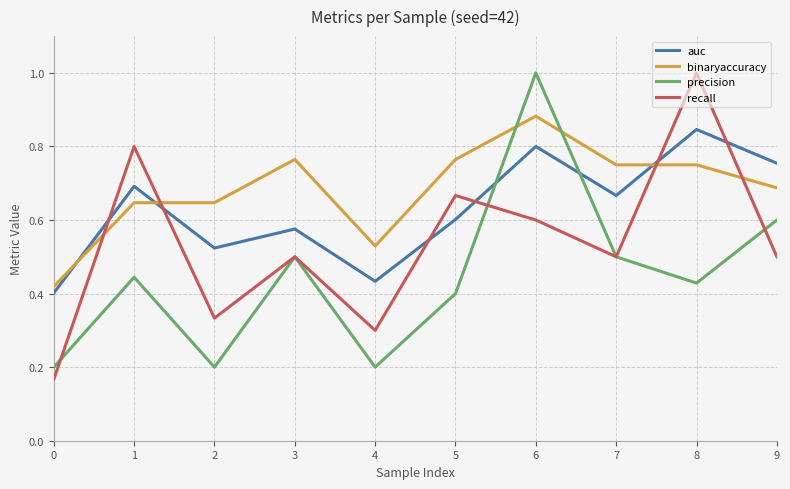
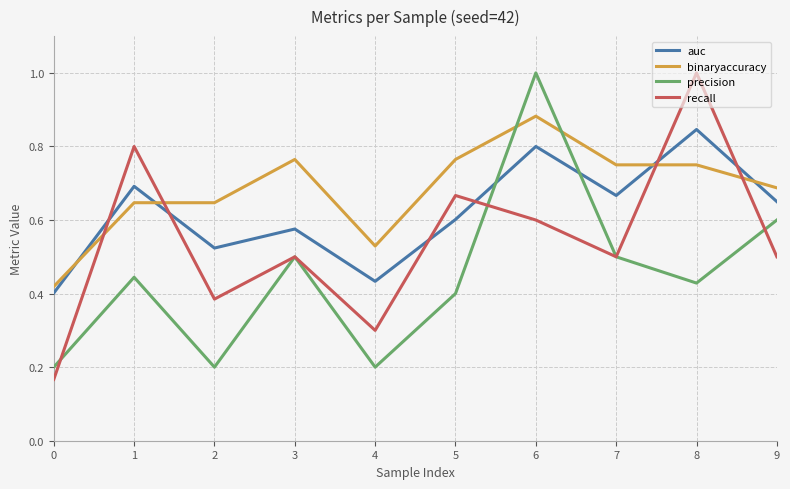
  {
    "auc": {
      "0": 0.40,
      "1": 0.69,
      "2": 0.52,
      "3": 0.58,
      "4": 0.43,
      "5": 0.60,
      "6": 0.80,
      "7": 0.67,
      "8": 0.85,
-     "9": 0.75
+     "9": 0.65
    },
    "binaryaccuracy": {
      "0": 0.42,
      "1": 0.65,
      "2": 0.65,
      "3": 0.76,
      "4": 0.53,
      "5": 0.76,
      "6": 0.88,
      "7": 0.75,
      "8": 0.75,
      "9": 0.69
    },
    "precision": {
      "0": 0.20,
      "1": 0.44,
      "2": 0.20,
      "4": 0.20,
      "5": 0.40,
      "6": 1.00,
      "8": 0.43,
      "9": 0.60
    },
    "recall": {
      "0": 0.17,
      "1": 0.80,
-     "2": 0.33,
+     "2": 0.39,
      "4": 0.30,
      "5": 0.67,
      "6": 0.60,
      "9": 0.50
    }
  }
